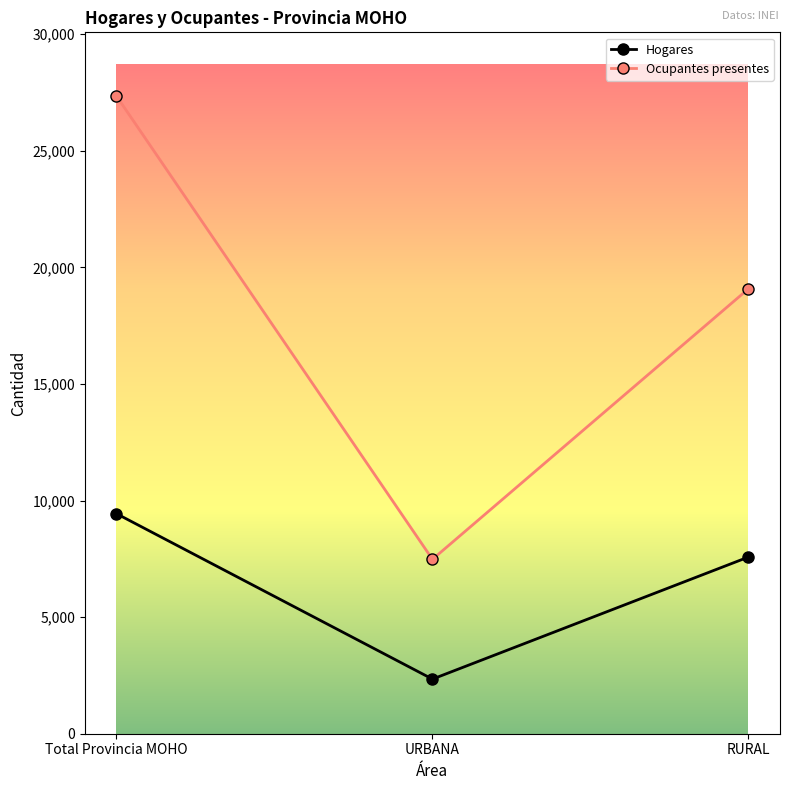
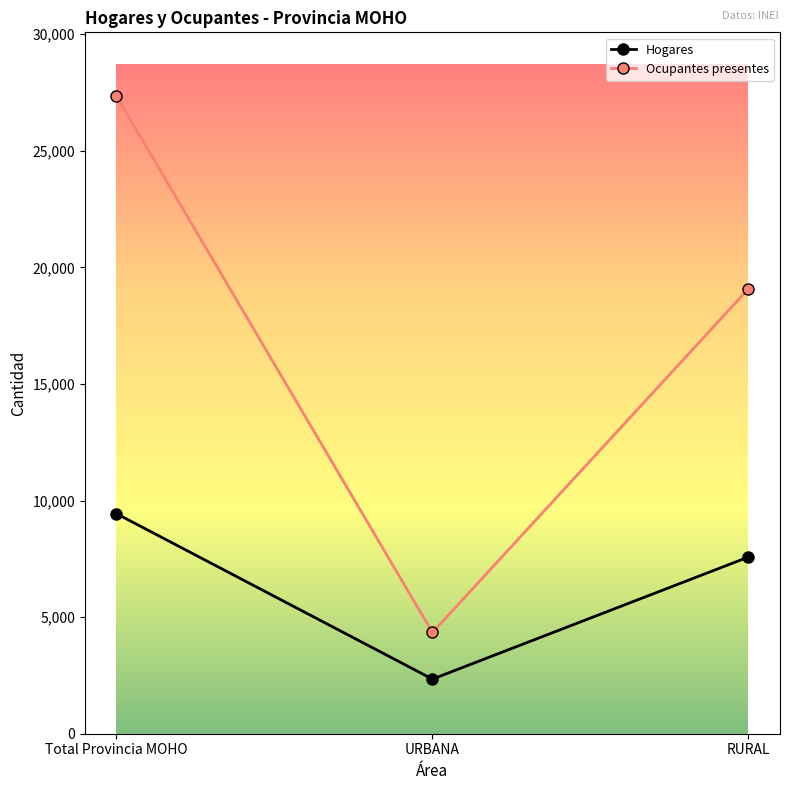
  {
    "Hogares": {
      "Total Provincia MOHO": "9,400",
      "URBANA": "2,300",
      "RURAL": "7,600"
    },
    "Ocupantes presentes": {
      "Total Provincia MOHO": "27,300",
-     "URBANA": "7,500",
+     "URBANA": "4,300",
      "RURAL": "19,100"
    }
  }
